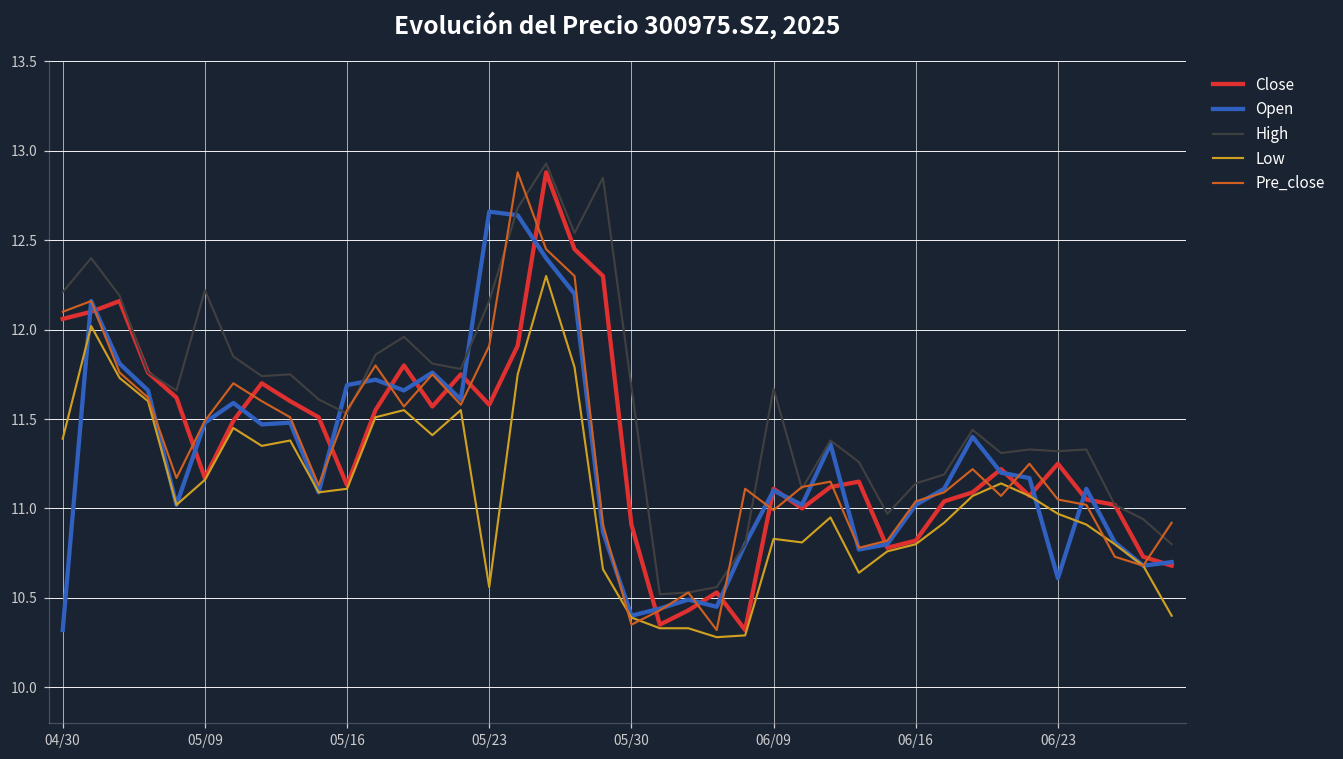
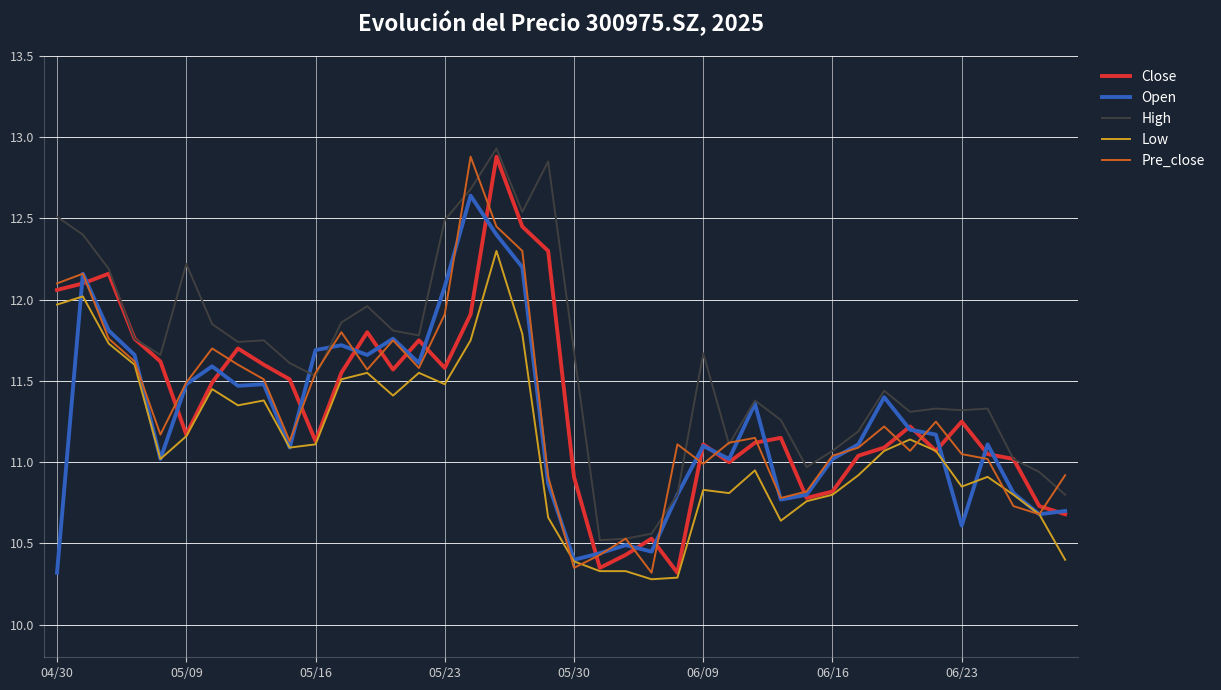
  {
    "Open": {
      "04/30": 10.32,
      "05/16": 11.69,
-     "05/23": 12.66,
+     "05/23": 12.08,
      "06/16": 11.02,
      "06/23": 10.61
    },
    "High": {
-     "04/30": 12.21,
+     "04/30": 12.51,
      "05/09": 12.22,
      "05/16": 11.53,
-     "05/23": 12.16,
+     "05/23": 12.49,
      "05/30": 11.68,
      "06/09": 11.67,
-     "06/16": 11.14,
+     "06/16": 11.07,
      "06/23": 11.32
    },
    "Low": {
-     "04/30": 11.39,
+     "04/30": 11.97,
      "05/16": 11.11,
-     "05/23": 10.56,
+     "05/23": 11.48,
      "06/09": 10.83,
      "06/16": 10.80,
-     "06/23": 10.97
+     "06/23": 10.85
    }
  }
